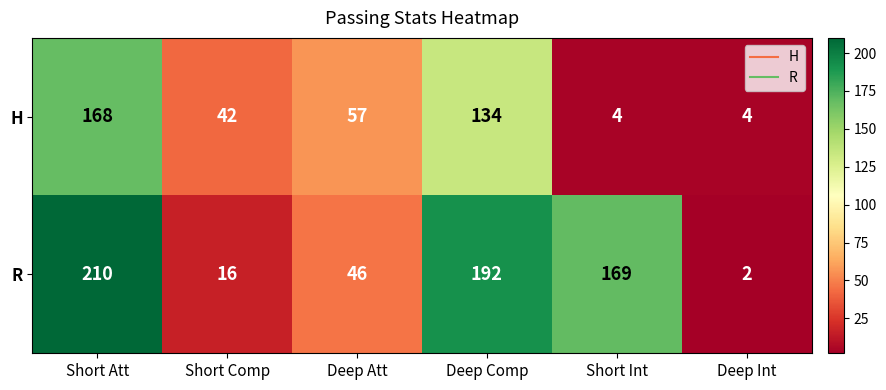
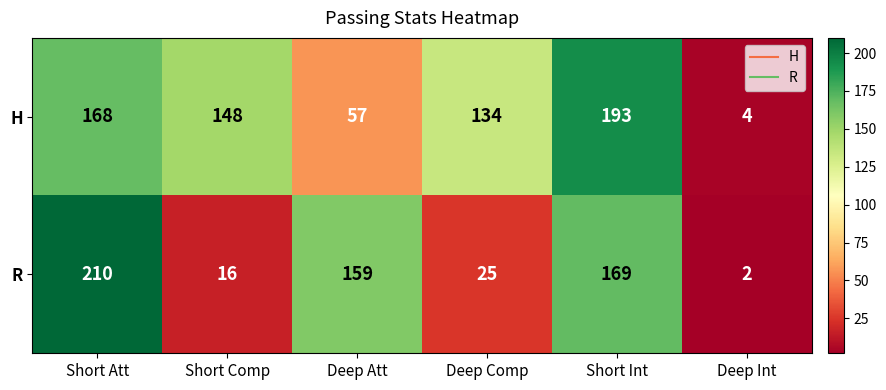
  {
    "H": {
      "Short Att": 168,
-     "Short Comp": 42,
+     "Short Comp": 148,
      "Deep Att": 57,
      "Deep Comp": 134,
-     "Short Int": 4,
+     "Short Int": 193,
      "Deep Int": 4
    },
    "R": {
      "Short Att": 210,
      "Short Comp": 16,
-     "Deep Att": 46,
-     "Deep Comp": 192,
+     "Deep Att": 159,
+     "Deep Comp": 25,
      "Short Int": 169,
      "Deep Int": 2
    }
  }
